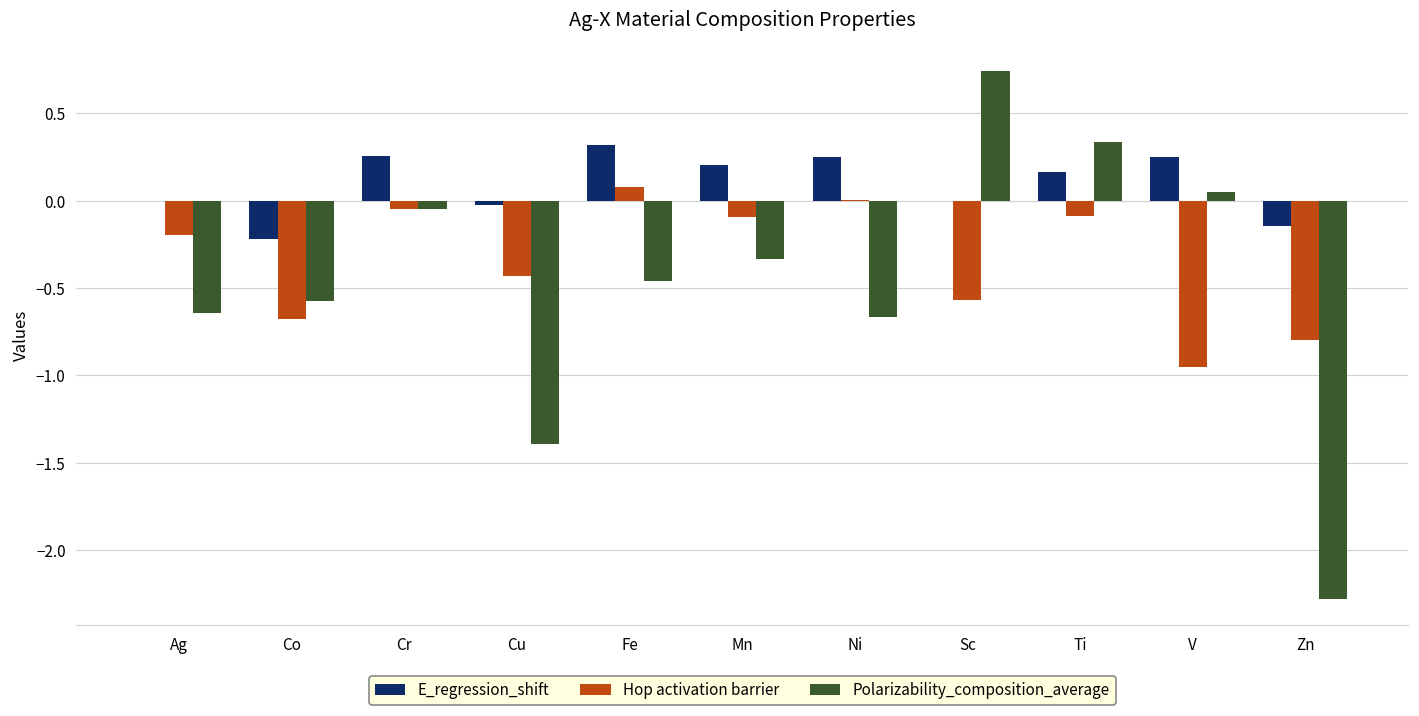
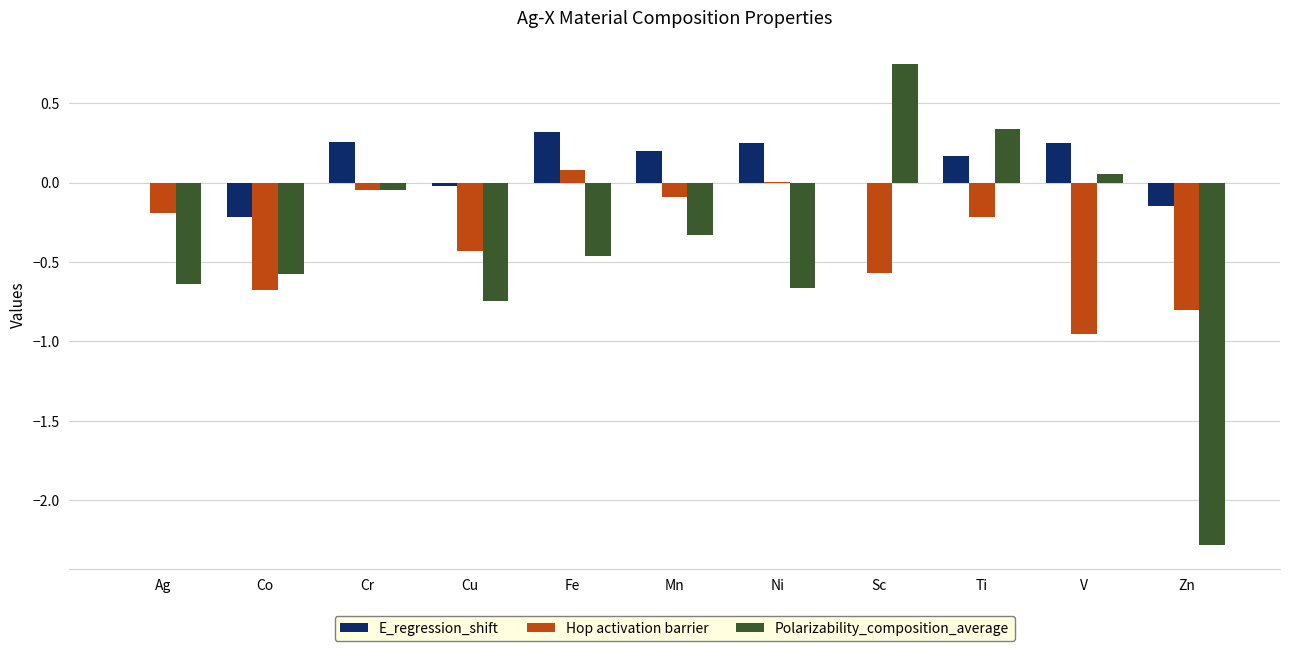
  {
    "E_regression_shift": {
      "Ag": 0.00,
      "Co": -0.22,
      "Cr": 0.26,
      "Cu": -0.02,
      "Fe": 0.32,
      "Mn": 0.20,
      "Ni": 0.25,
      "Ti": 0.16,
      "V": 0.25,
      "Zn": -0.15
    },
    "Hop activation barrier": {
      "Ag": -0.19,
      "Co": -0.68,
      "Cr": -0.05,
      "Cu": -0.43,
      "Fe": 0.08,
      "Mn": -0.09,
      "Sc": -0.57,
-     "Ti": -0.09,
+     "Ti": -0.21,
      "V": -0.95,
      "Zn": -0.80
    },
    "Polarizability_composition_average": {
      "Ag": -0.64,
      "Co": -0.57,
      "Cr": -0.05,
-     "Cu": -1.39,
+     "Cu": -0.75,
      "Fe": -0.46,
      "Mn": -0.33,
      "Ni": -0.66,
      "Sc": 0.74,
      "Ti": 0.33,
      "V": 0.05,
      "Zn": -2.28
    }
  }
